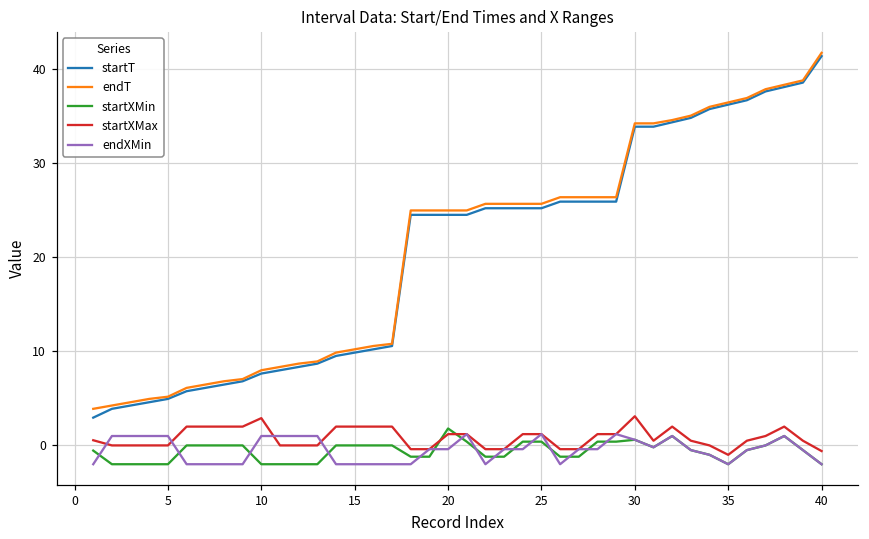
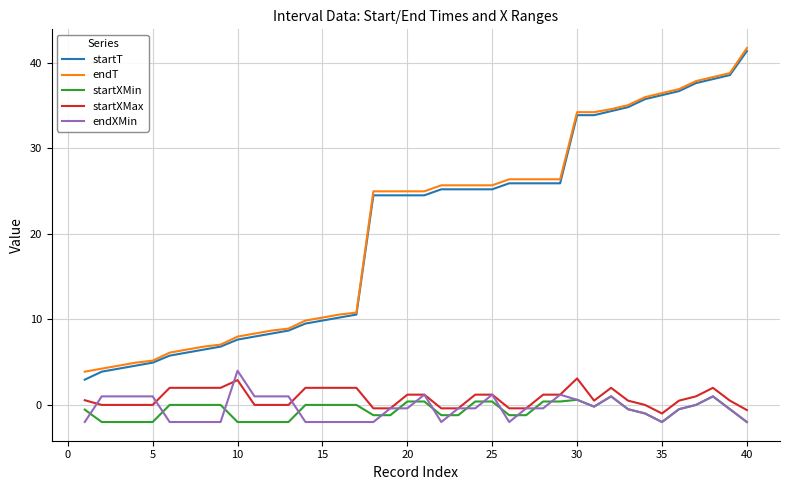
  {
    "startT": {
      "10": 8,
      "15": 10,
      "20": 25,
      "25": 25,
      "30": 34,
      "40": 41
    },
    "endT": {
      "10": 8,
      "15": 10,
      "20": 25,
      "25": 26,
      "30": 34,
      "40": 42
    },
    "startXMin": {
      "5": -2,
      "10": -2,
      "15": 0,
-     "20": 2,
+     "20": 0,
      "25": 0
    },
    "startXMax": {
      "5": 0,
      "10": 3,
      "15": 2,
      "20": 1,
      "30": 3,
      "35": -1,
      "40": -1
    },
    "endXMin": {
      "5": 1,
-     "10": 1,
+     "10": 4,
      "15": -2,
      "20": 0
    }
  }
